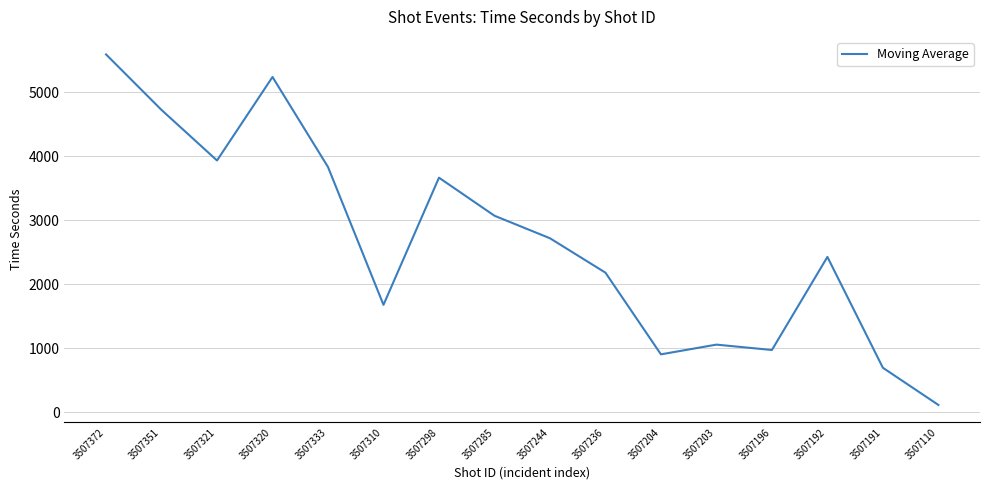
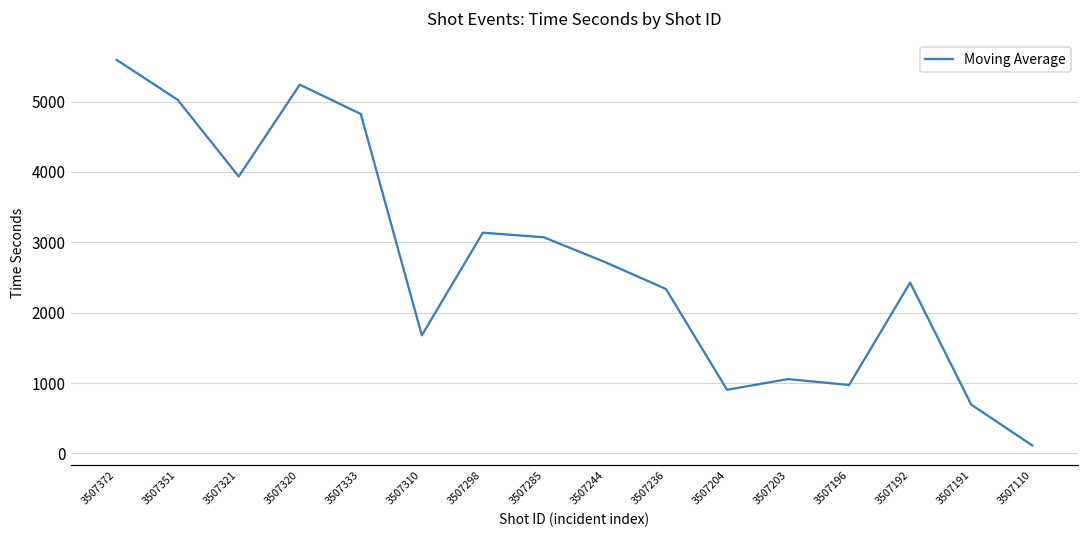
  {
    "3507372": 5600,
-   "3507351": 4700,
+   "3507351": 5000,
    "3507321": 3900,
    "3507320": 5200,
-   "3507333": 3800,
+   "3507333": 4800,
    "3507310": 1700,
-   "3507298": 3700,
+   "3507298": 3100,
    "3507285": 3100,
    "3507244": 2700,
-   "3507236": 2200,
+   "3507236": 2300,
    "3507204": 900,
    "3507203": 1100,
    "3507196": 1000,
    "3507192": 2400,
    "3507191": 700,
    "3507110": 100
  }
